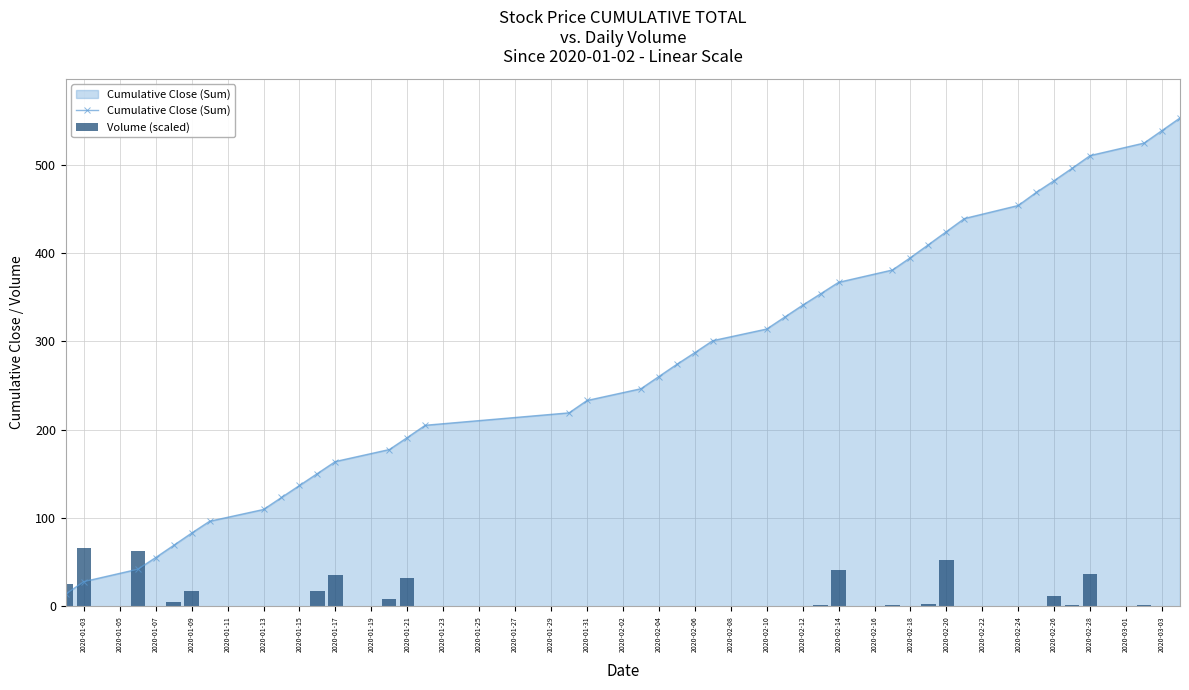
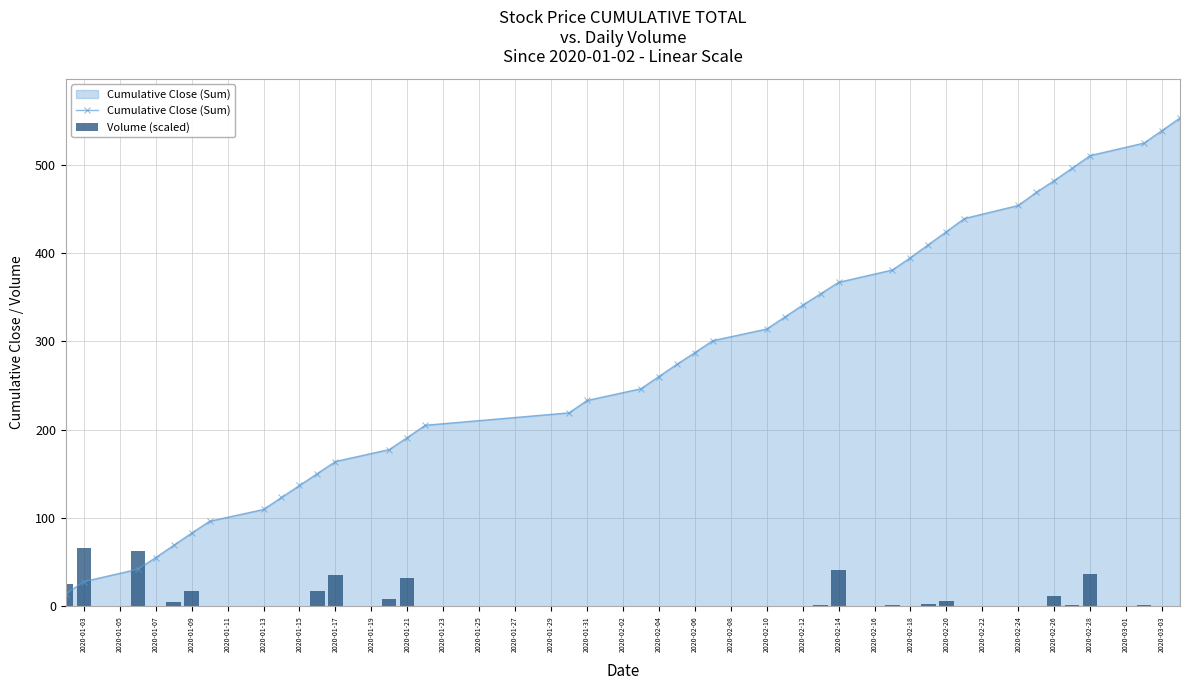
  {
    "Cumulative Close (Sum)": {
      "2020-01-03": 30,
      "2020-01-07": 60,
      "2020-01-09": 80,
      "2020-01-13": 110,
      "2020-01-15": 140,
      "2020-01-17": 160,
      "2020-01-21": 190,
      "2020-01-31": 230,
      "2020-02-04": 260,
      "2020-02-06": 290,
      "2020-02-10": 310,
      "2020-02-12": 340,
      "2020-02-14": 370,
      "2020-02-18": 400,
      "2020-02-20": 420,
      "2020-02-24": 450,
      "2020-02-26": 480,
      "2020-02-28": 510,
      "2020-03-03": 540
    },
    "Volume (scaled)": {
      "2020-01-03": 70,
      "2020-01-09": 20,
      "2020-01-15": 0,
      "2020-01-17": 40,
      "2020-01-21": 30,
      "2020-02-12": 0,
      "2020-02-14": 40,
-     "2020-02-20": 50,
+     "2020-02-20": 10,
      "2020-02-26": 10,
      "2020-02-28": 40
    }
  }
